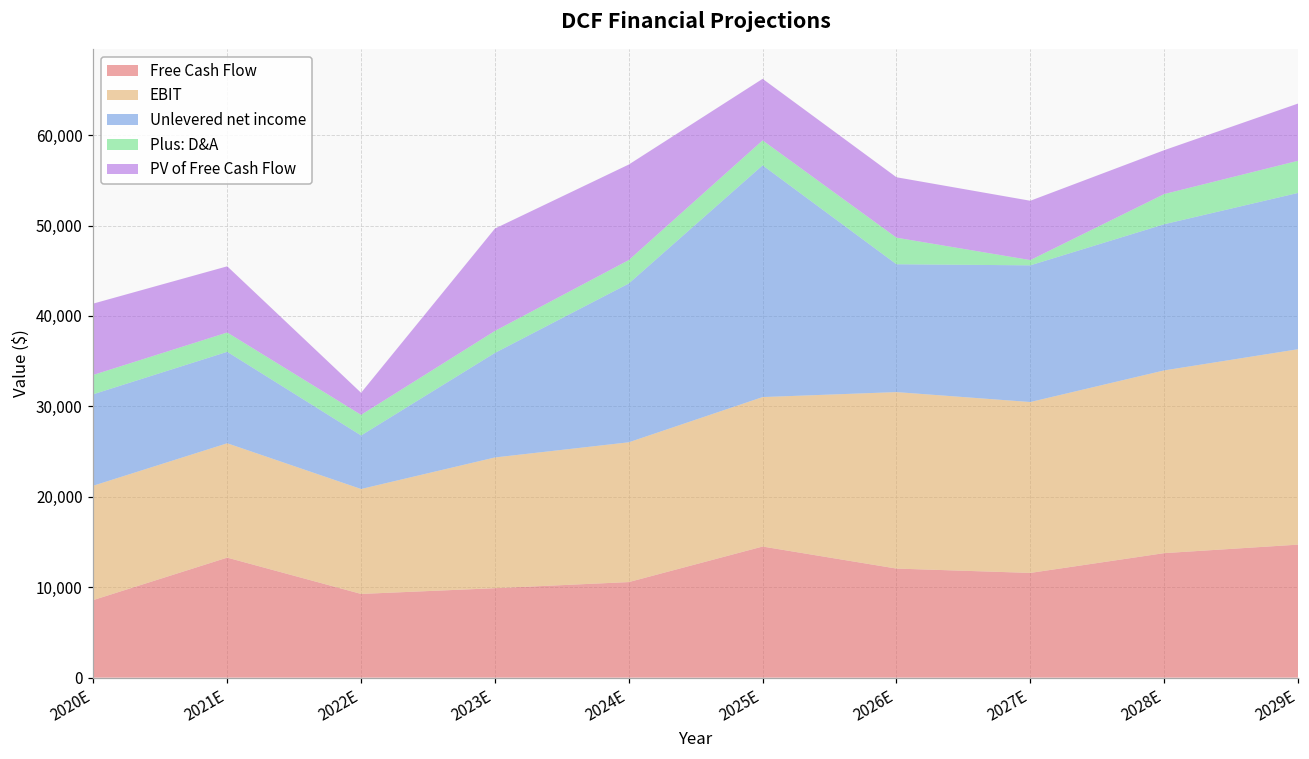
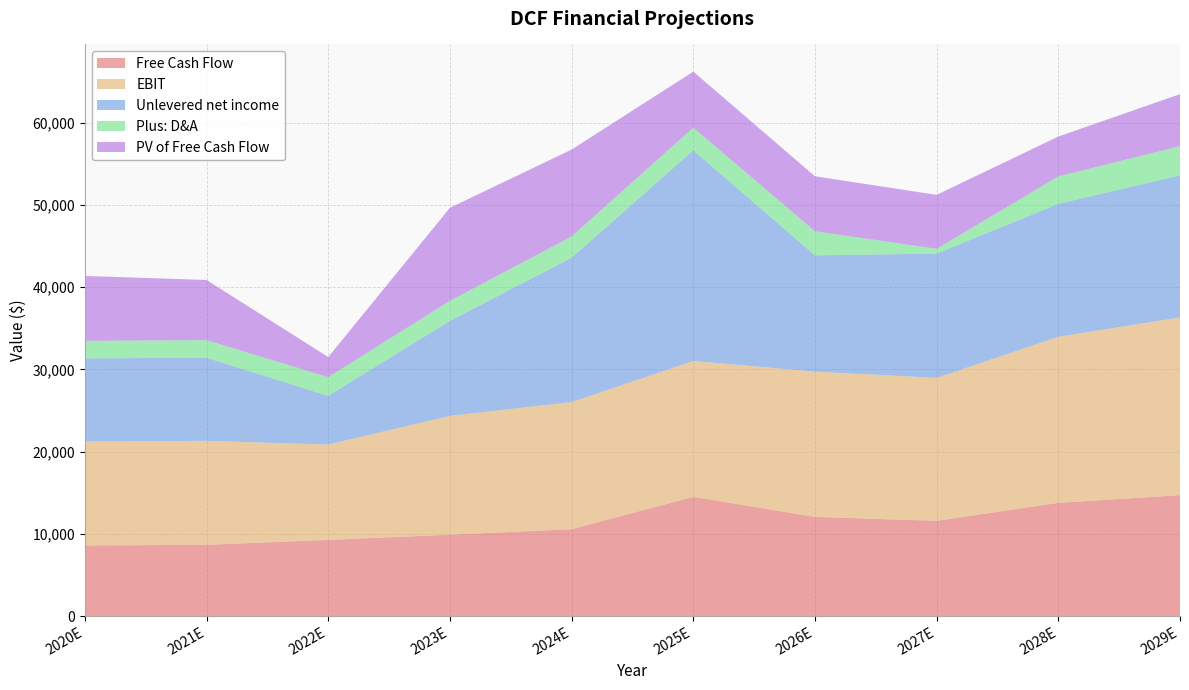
  {
    "Free Cash Flow": {
      "2020E": "9,000",
-     "2021E": "13,000",
+     "2021E": "9,000",
      "2022E": "9,000",
      "2023E": "10,000",
      "2024E": "11,000",
      "2025E": "14,000",
      "2026E": "12,000",
      "2027E": "12,000",
      "2028E": "14,000",
      "2029E": "15,000"
    },
    "EBIT": {
      "2020E": "13,000",
      "2021E": "13,000",
      "2022E": "12,000",
      "2023E": "14,000",
      "2024E": "15,000",
      "2025E": "17,000",
-     "2026E": "20,000",
-     "2027E": "19,000",
+     "2026E": "18,000",
+     "2027E": "17,000",
      "2028E": "20,000",
      "2029E": "22,000"
    },
    "Unlevered net income": {
      "2020E": "10,000",
      "2021E": "10,000",
      "2022E": "6,000",
      "2023E": "12,000",
      "2024E": "18,000",
      "2025E": "26,000",
      "2026E": "14,000",
      "2027E": "15,000",
      "2028E": "16,000",
      "2029E": "17,000"
    },
    "Plus: D&A": {
      "2020E": "2,000",
      "2021E": "2,000",
      "2022E": "2,000",
      "2023E": "2,000",
      "2024E": "3,000",
      "2025E": "3,000",
      "2026E": "3,000",
      "2027E": "1,000",
      "2028E": "3,000",
      "2029E": "4,000"
    },
    "PV of Free Cash Flow": {
      "2020E": "8,000",
      "2021E": "7,000",
      "2022E": "2,000",
      "2023E": "11,000",
      "2024E": "11,000",
      "2025E": "7,000",
      "2026E": "7,000",
      "2027E": "7,000",
      "2028E": "5,000",
      "2029E": "6,000"
    }
  }
